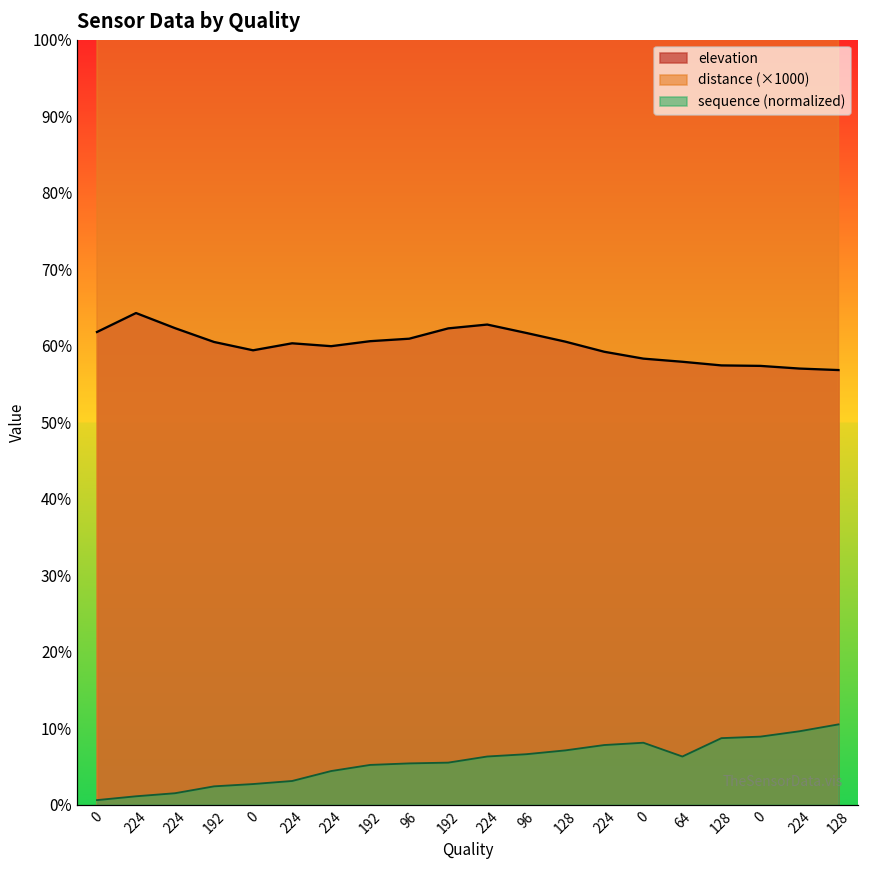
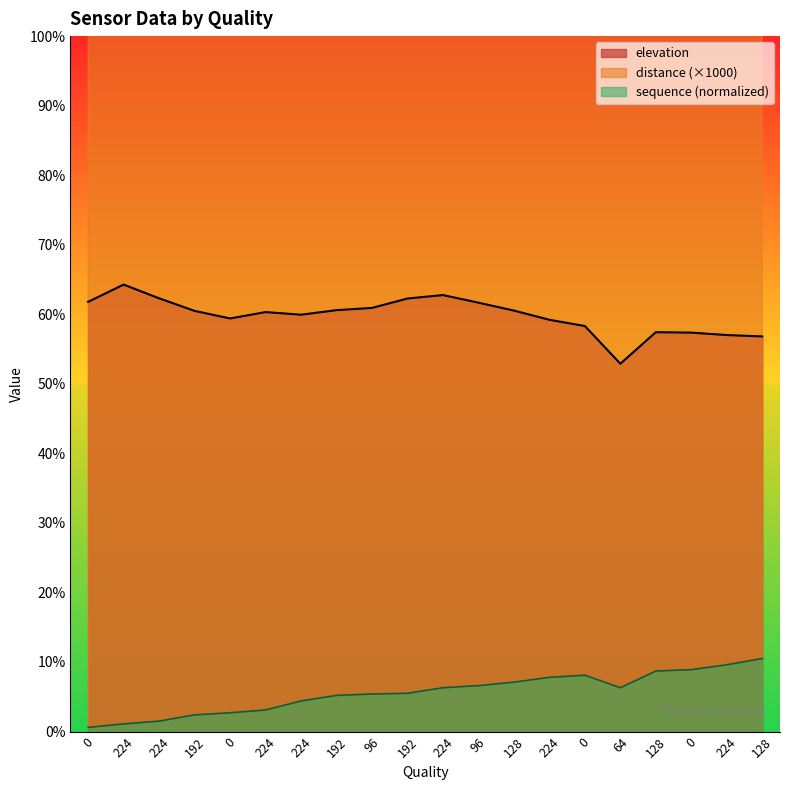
  {
    "elevation": {
-     "64": "58%"
+     "64": "53%"
    },
    "sequence (normalized)": {
      "64": "6%"
    }
  }
